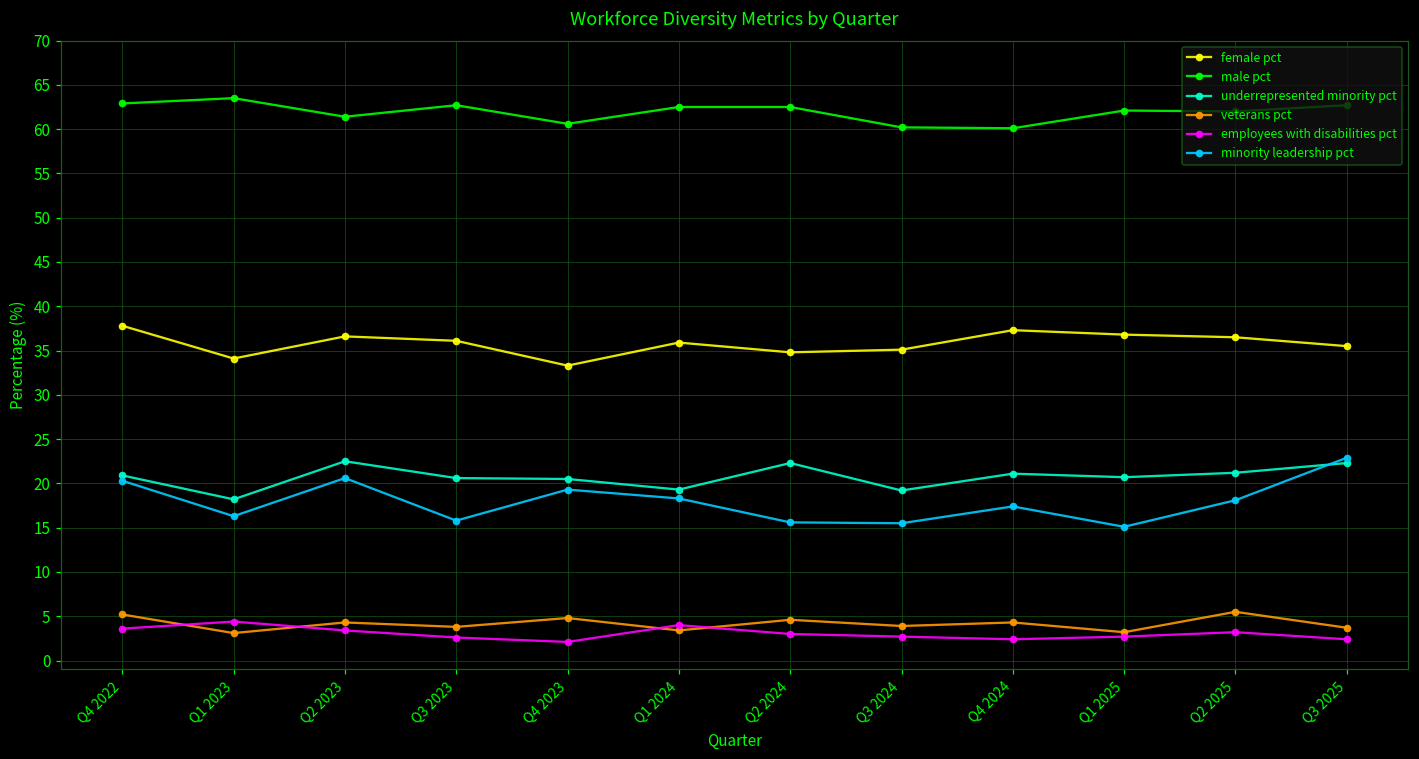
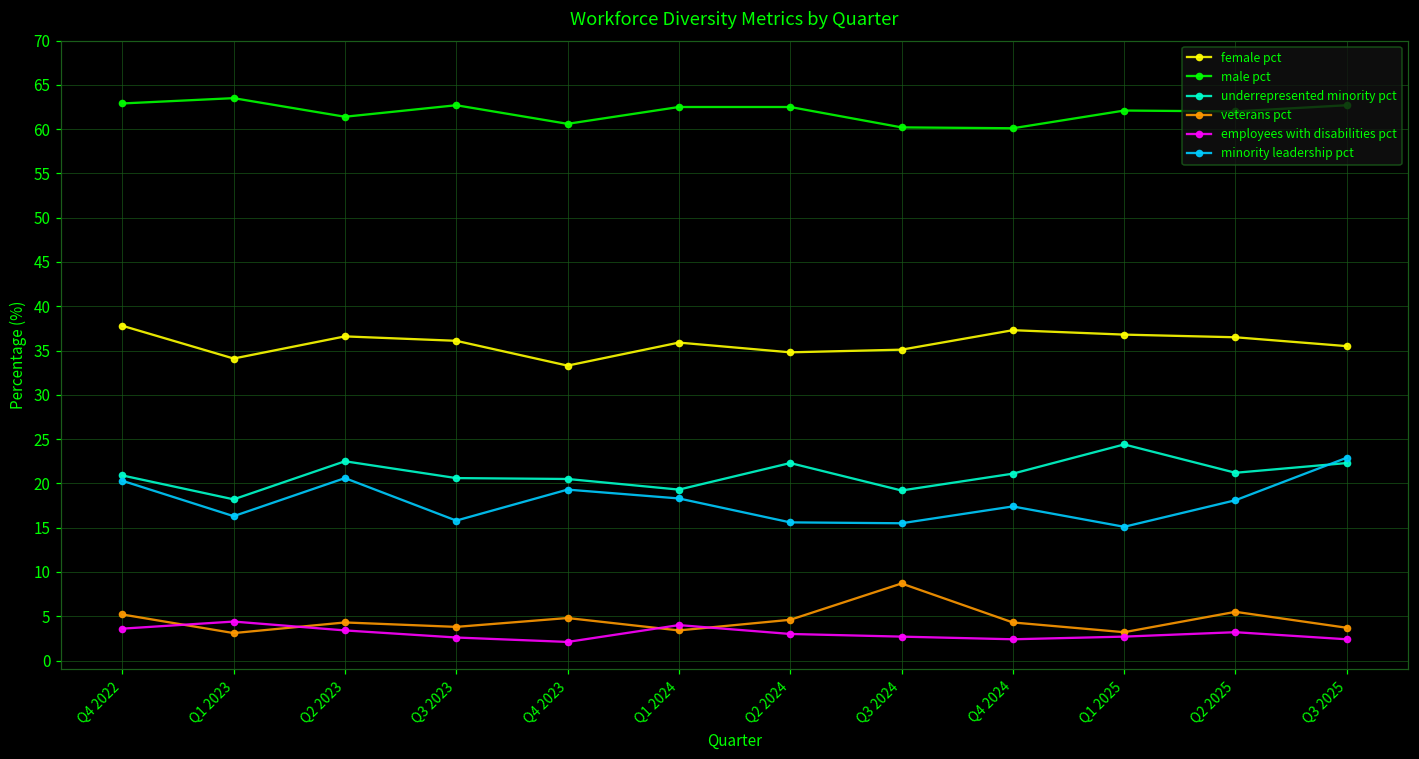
  {
    "female pct": {
      "Q4 2022": 38,
      "Q1 2023": 34,
      "Q2 2023": 37,
      "Q3 2023": 36,
      "Q4 2023": 33,
      "Q1 2024": 36,
      "Q2 2024": 35,
      "Q3 2024": 35,
      "Q4 2024": 37,
      "Q1 2025": 37,
      "Q2 2025": 37,
      "Q3 2025": 36
    },
    "male pct": {
      "Q4 2022": 63,
      "Q1 2023": 64,
      "Q2 2023": 61,
      "Q3 2023": 63,
      "Q4 2023": 61,
      "Q1 2024": 63,
      "Q2 2024": 63,
      "Q3 2024": 60,
      "Q4 2024": 60,
      "Q1 2025": 62
    },
    "underrepresented minority pct": {
      "Q4 2022": 21,
      "Q1 2023": 18,
      "Q2 2023": 23,
      "Q3 2023": 21,
      "Q4 2023": 21,
      "Q1 2024": 19,
      "Q2 2024": 22,
      "Q3 2024": 19,
      "Q4 2024": 21,
-     "Q1 2025": 21,
+     "Q1 2025": 24,
      "Q2 2025": 21,
      "Q3 2025": 22
    },
    "veterans pct": {
      "Q4 2022": 5,
      "Q1 2023": 3,
      "Q2 2023": 4,
      "Q3 2023": 4,
      "Q4 2023": 5,
      "Q1 2024": 3,
      "Q2 2024": 5,
-     "Q3 2024": 4,
+     "Q3 2024": 9,
      "Q4 2024": 4,
      "Q1 2025": 3,
      "Q2 2025": 6,
      "Q3 2025": 4
    },
    "employees with disabilities pct": {
      "Q4 2022": 4,
      "Q1 2023": 4,
      "Q2 2023": 3,
      "Q3 2023": 3,
      "Q4 2023": 2,
      "Q1 2024": 4,
      "Q2 2024": 3,
      "Q3 2024": 3,
      "Q4 2024": 2,
      "Q1 2025": 3,
      "Q2 2025": 3,
      "Q3 2025": 2
    },
    "minority leadership pct": {
      "Q4 2022": 20,
      "Q1 2023": 16,
      "Q2 2023": 21,
      "Q3 2023": 16,
      "Q4 2023": 19,
      "Q1 2024": 18,
      "Q2 2024": 16,
      "Q3 2024": 16,
      "Q4 2024": 17,
      "Q1 2025": 15,
      "Q2 2025": 18,
      "Q3 2025": 23
    }
  }
